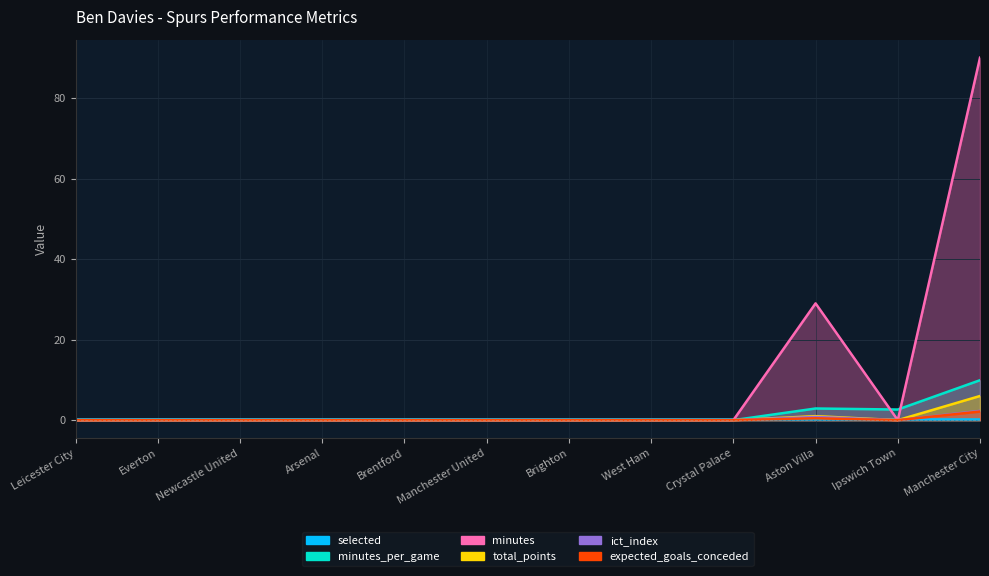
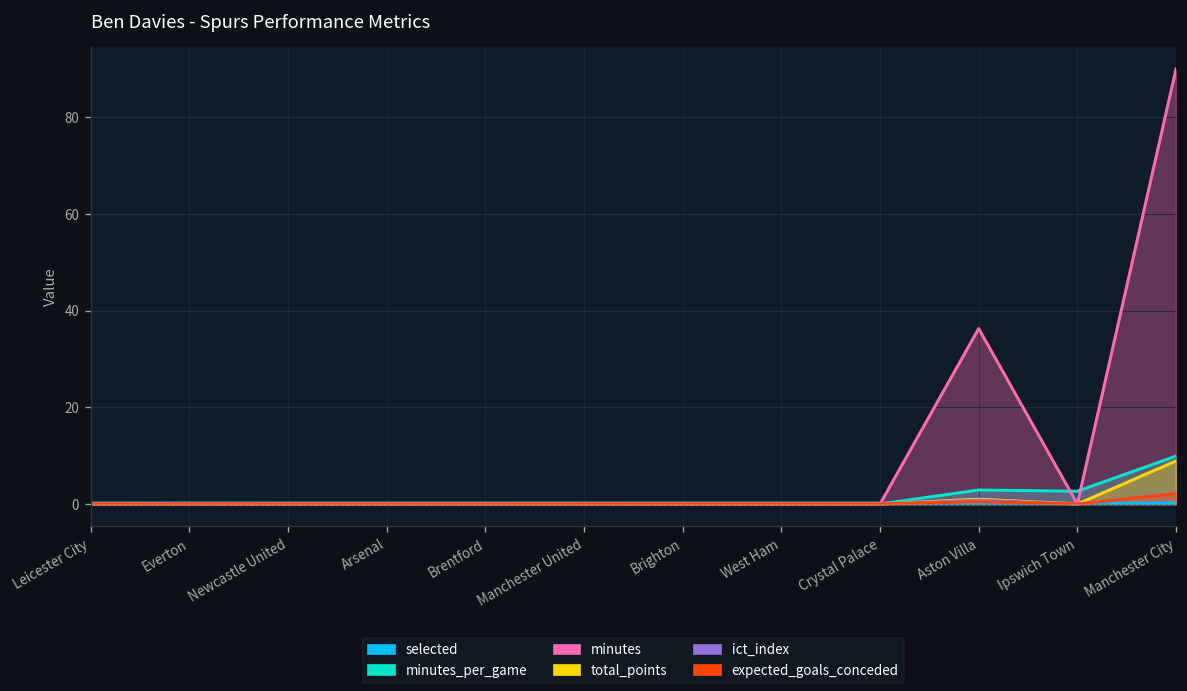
  {
    "minutes": {
-     "Aston Villa": 29,
+     "Aston Villa": 36,
      "Manchester City": 90
    },
    "total_points": {
-     "Manchester City": 6
+     "Manchester City": 9
    }
  }
